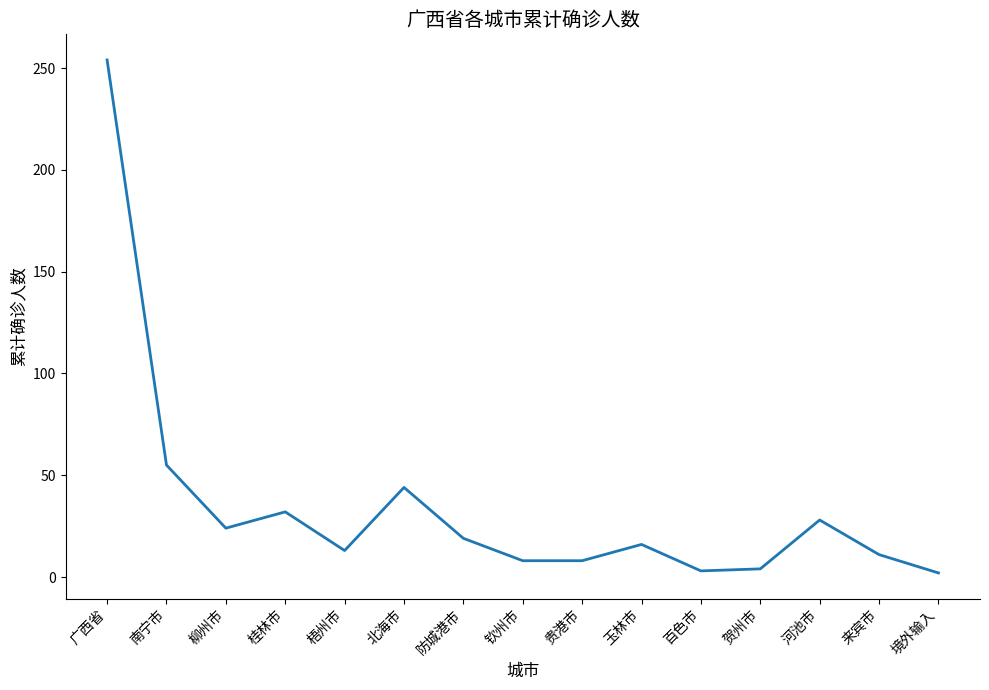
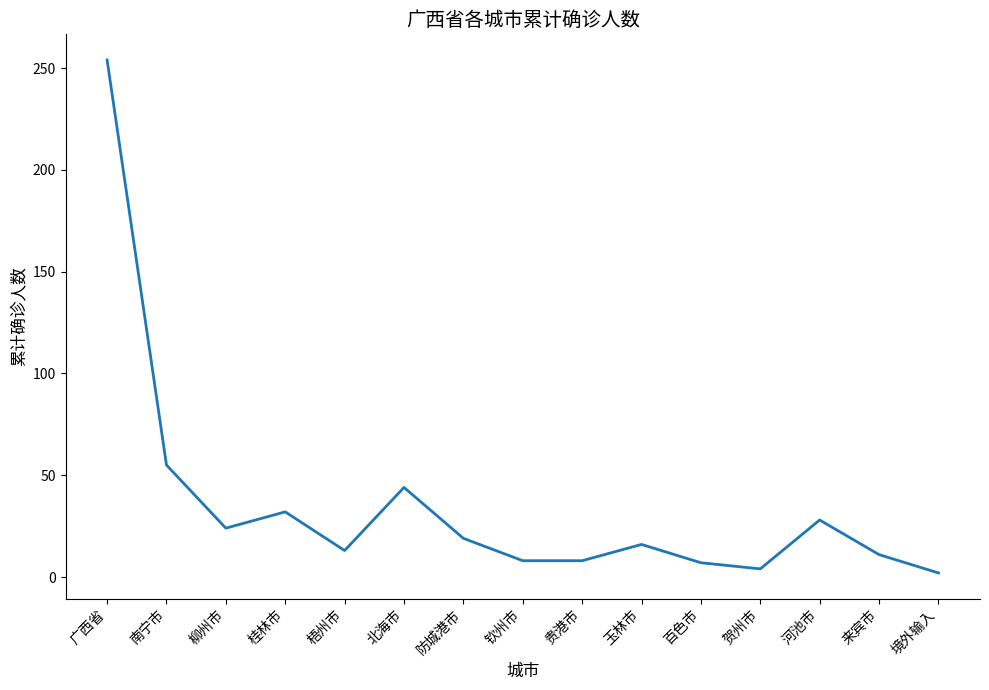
  {
    "广西省": 254,
    "南宁市": 55,
    "柳州市": 24,
    "桂林市": 32,
    "梧州市": 13,
    "北海市": 44,
    "防城港市": 19,
    "钦州市": 8,
    "贵港市": 8,
    "玉林市": 16,
-   "百色市": 3,
+   "百色市": 7,
    "贺州市": 4,
    "河池市": 28,
    "来宾市": 11,
    "境外输入": 2
  }
